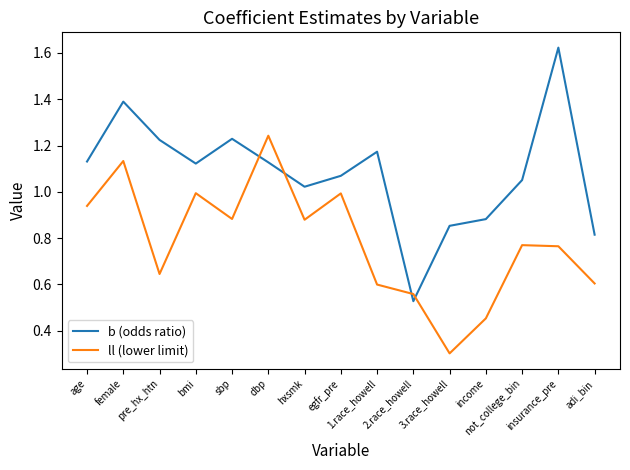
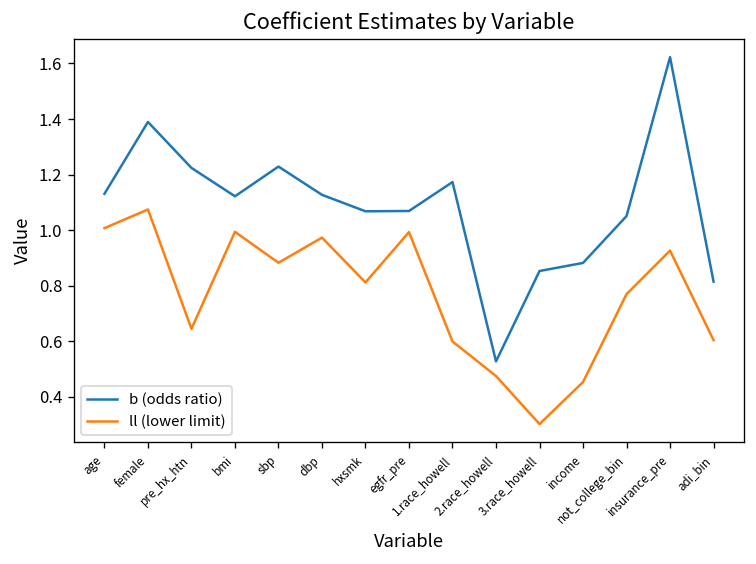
  {
    "b (odds ratio)": {
      "age": 1.13,
      "female": 1.39,
      "pre_hx_htn": 1.22,
      "bmi": 1.12,
      "sbp": 1.23,
      "dbp": 1.13,
-     "hxsmk": 1.02,
+     "hxsmk": 1.07,
      "egfr_pre": 1.07,
      "1.race_howell": 1.17,
      "2.race_howell": 0.53,
      "3.race_howell": 0.85,
      "income": 0.88,
      "not_college_bin": 1.05,
      "insurance_pre": 1.62,
      "adi_bin": 0.82
    },
    "ll (lower limit)": {
-     "age": 0.94,
-     "female": 1.13,
+     "age": 1.01,
+     "female": 1.07,
      "pre_hx_htn": 0.65,
      "bmi": 0.99,
      "sbp": 0.88,
-     "dbp": 1.24,
-     "hxsmk": 0.88,
+     "dbp": 0.97,
+     "hxsmk": 0.81,
      "egfr_pre": 0.99,
      "1.race_howell": 0.60,
-     "2.race_howell": 0.56,
+     "2.race_howell": 0.48,
      "3.race_howell": 0.30,
      "income": 0.45,
      "not_college_bin": 0.77,
-     "insurance_pre": 0.76,
+     "insurance_pre": 0.93,
      "adi_bin": 0.60
    }
  }
